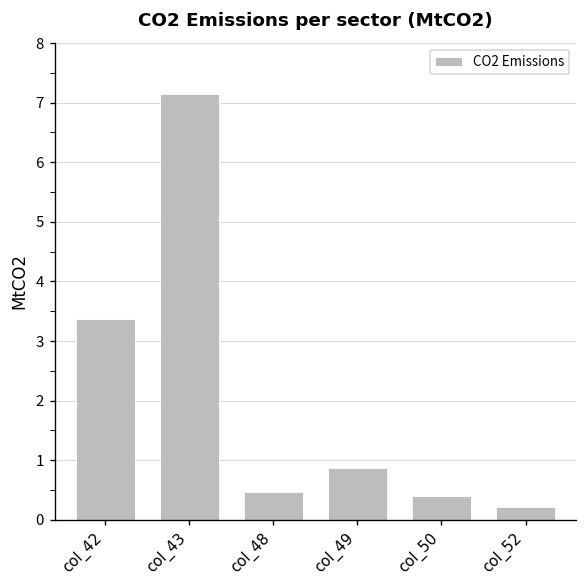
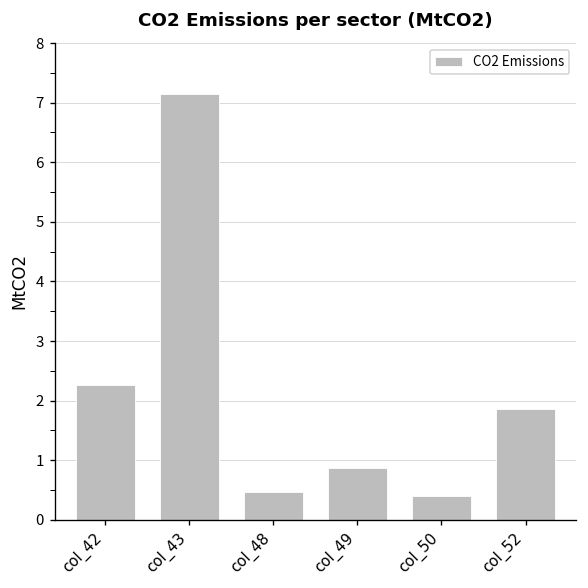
  {
-   "col_42": 3.4,
+   "col_42": 2.3,
    "col_43": 7.2,
    "col_48": 0.5,
    "col_49": 0.9,
    "col_50": 0.4,
-   "col_52": 0.2
+   "col_52": 1.9
  }
